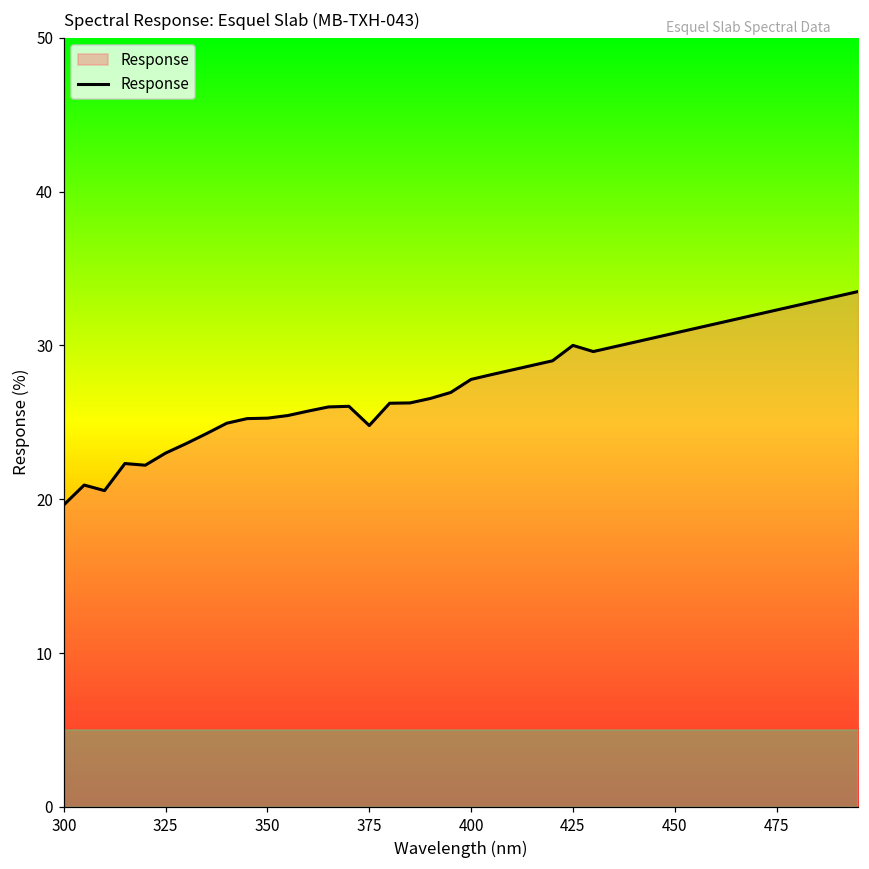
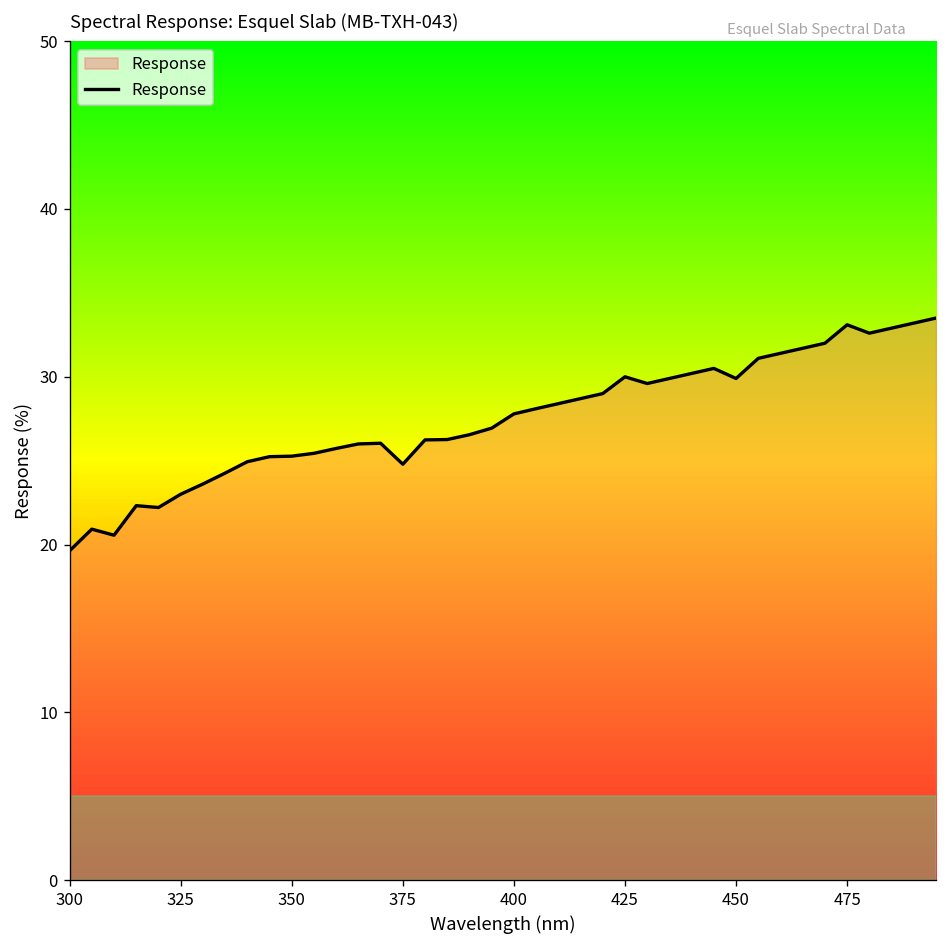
  {
    "300": 19.6,
    "325": 23.0,
    "350": 25.3,
    "375": 24.8,
    "400": 27.8,
    "425": 30.0,
-   "450": 30.8,
-   "475": 32.3
+   "450": 29.9,
+   "475": 33.1
  }
